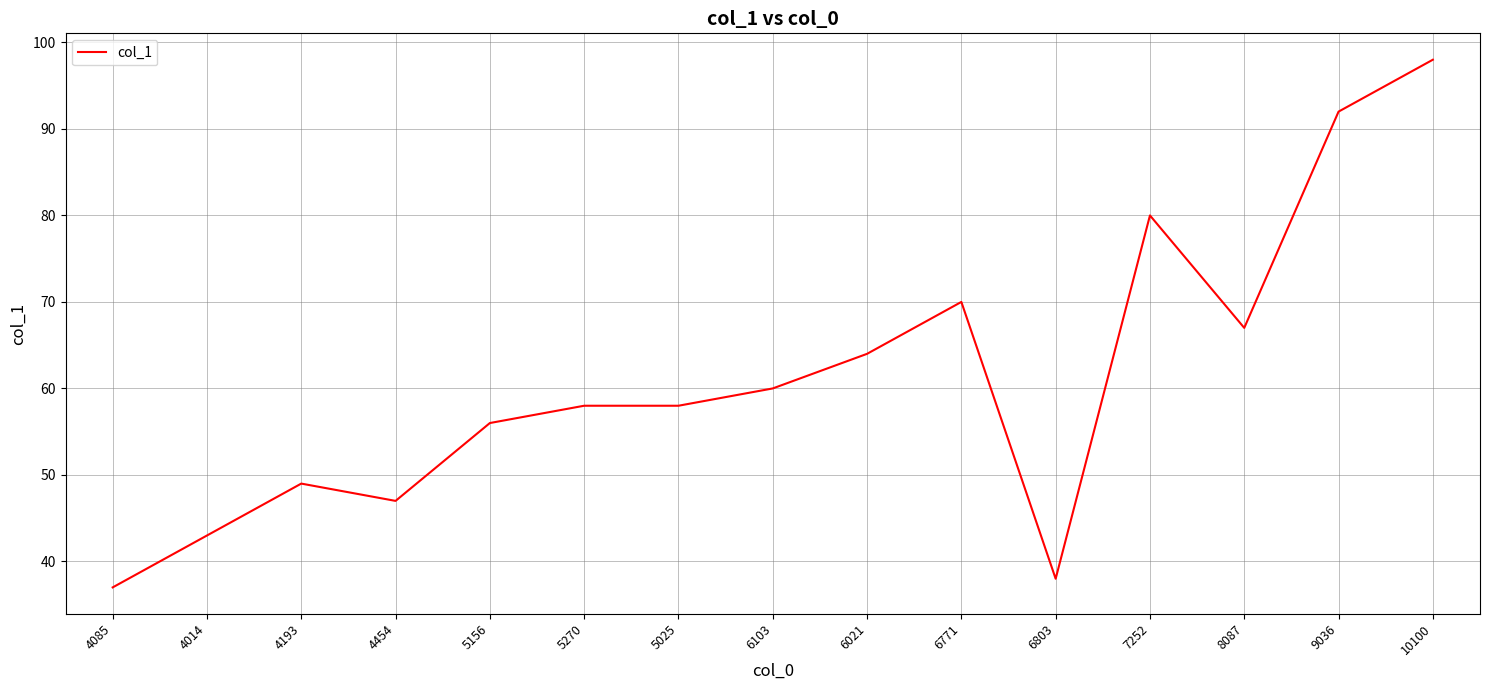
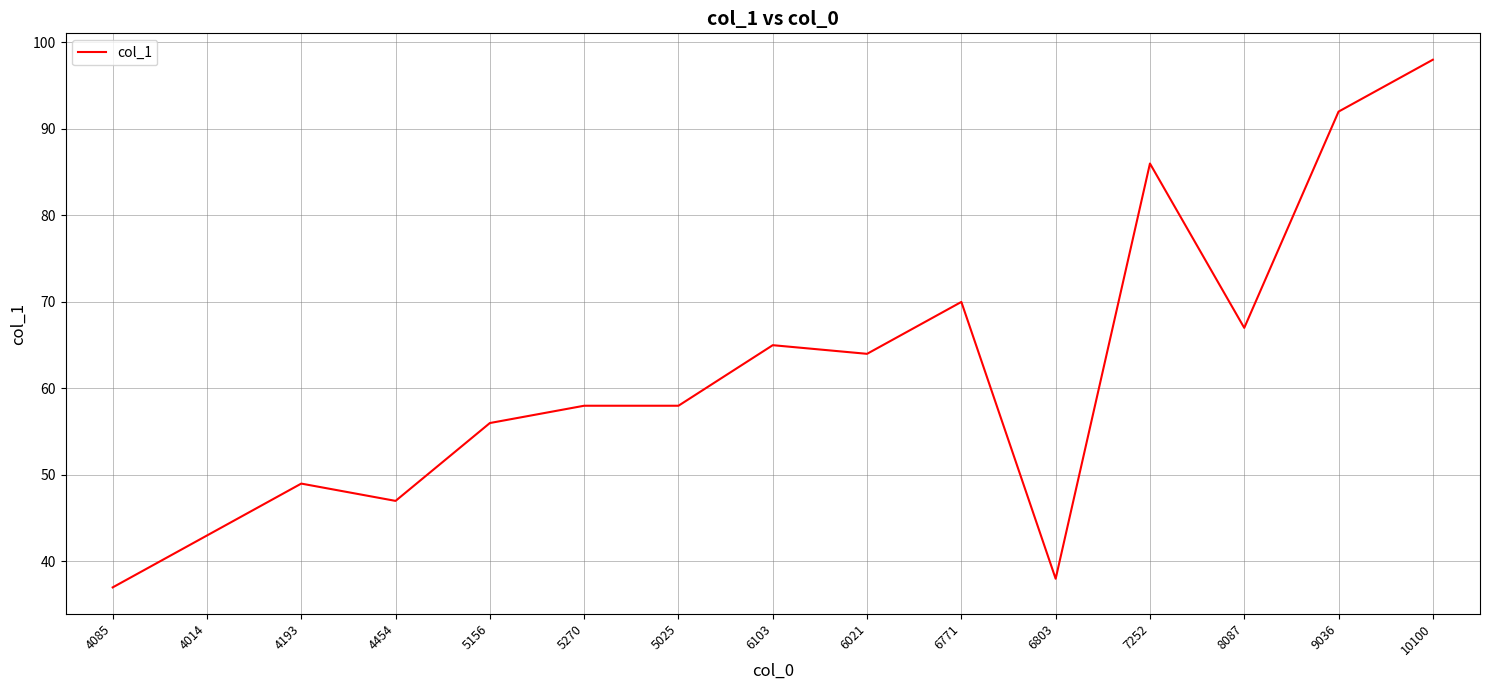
  {
    "4085": 37,
    "4014": 43,
    "4193": 49,
    "4454": 47,
    "5156": 56,
    "5270": 58,
    "5025": 58,
-   "6103": 60,
+   "6103": 65,
    "6021": 64,
    "6771": 70,
    "6803": 38,
-   "7252": 80,
+   "7252": 86,
    "8087": 67,
    "9036": 92,
    "10100": 98
  }
